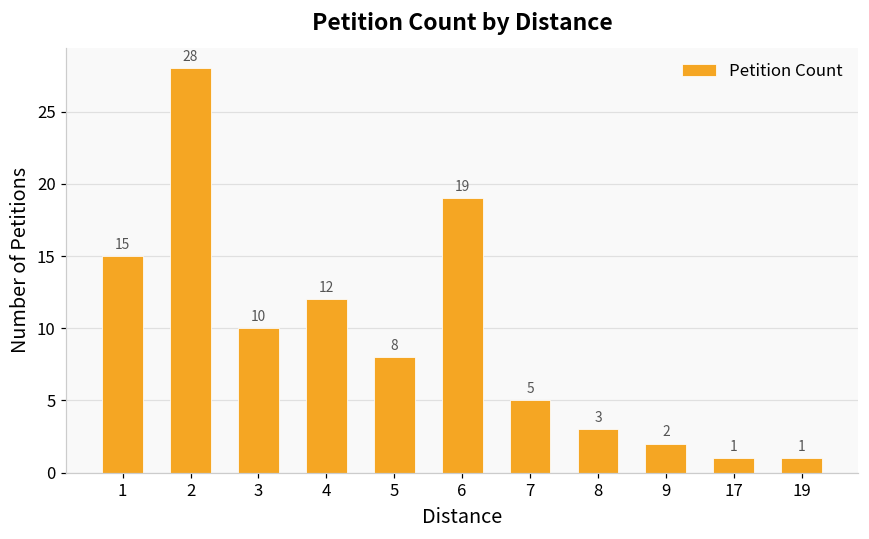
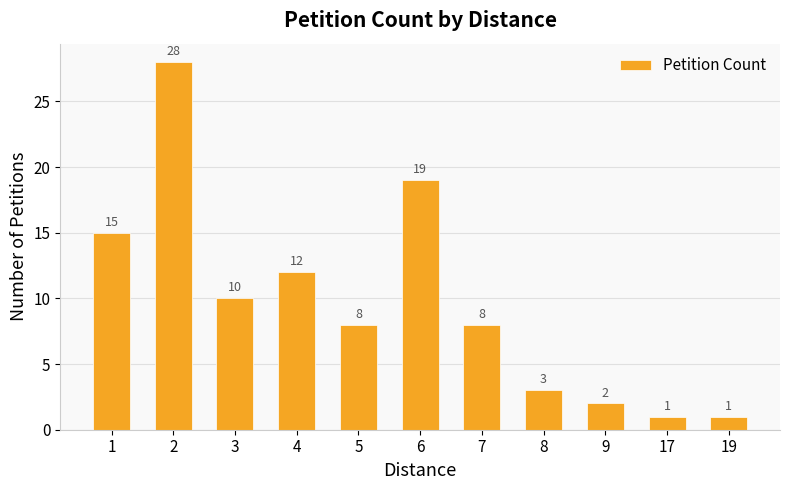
  {
    "1": 15,
    "2": 28,
    "3": 10,
    "4": 12,
    "5": 8,
    "6": 19,
-   "7": 5,
+   "7": 8,
    "8": 3,
    "9": 2,
    "17": 1,
    "19": 1
  }
